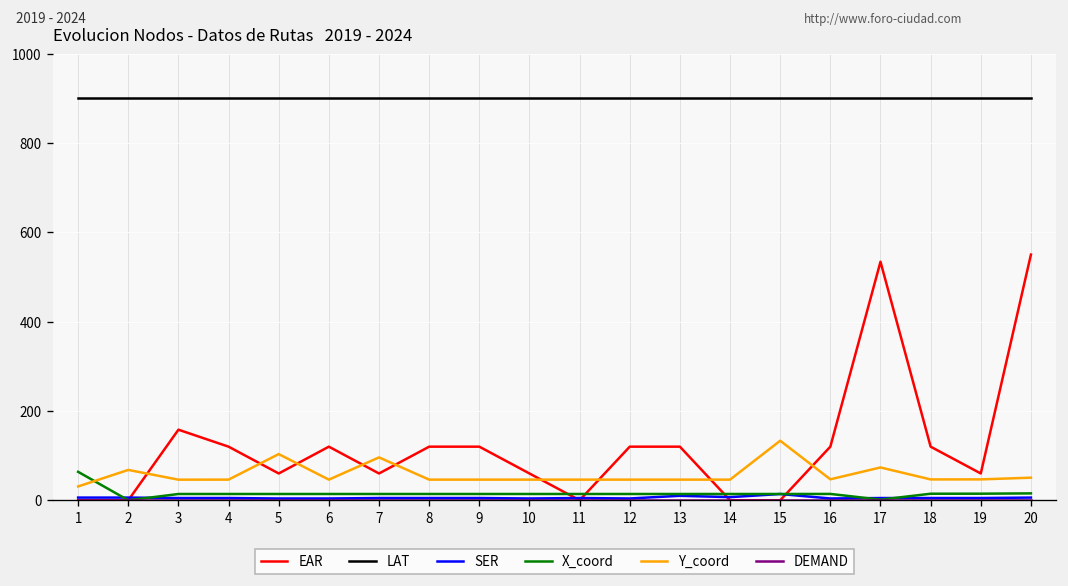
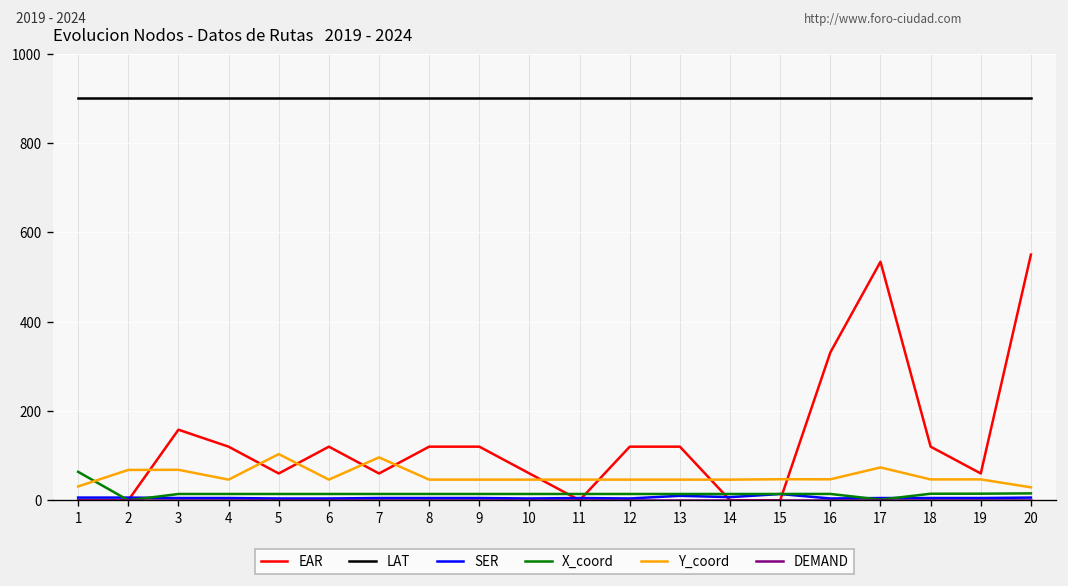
  {
    "EAR": {
      "3": 160,
      "4": 120,
      "5": 60,
      "6": 120,
      "7": 60,
      "8": 120,
      "9": 120,
      "10": 60,
      "12": 120,
      "13": 120,
-     "16": 120,
+     "16": 330,
      "17": 530,
      "18": 120,
      "19": 60,
      "20": 550
    },
    "LAT": {
      "1": 900,
      "2": 900,
      "3": 900,
      "4": 900,
      "5": 900,
      "6": 900,
      "7": 900,
      "8": 900,
      "9": 900,
      "10": 900,
      "11": 900,
      "12": 900,
      "13": 900,
      "14": 900,
      "15": 900,
      "16": 900,
      "17": 900,
      "18": 900,
      "19": 900,
      "20": 900
    },
    "X_coord": {
      "1": 60,
      "3": 10,
      "4": 10,
      "5": 10,
      "6": 10,
      "7": 10,
      "8": 10,
      "9": 10,
      "10": 10,
      "11": 10,
      "12": 10,
      "14": 10,
      "16": 10,
      "18": 10,
      "19": 10,
      "20": 20
    },
    "Y_coord": {
      "1": 30,
      "2": 70,
-     "3": 50,
+     "3": 70,
      "4": 50,
      "5": 100,
      "6": 50,
      "7": 100,
      "8": 50,
      "9": 50,
      "10": 50,
      "11": 50,
      "12": 50,
      "13": 50,
      "14": 50,
-     "15": 130,
+     "15": 50,
      "16": 50,
      "17": 70,
      "18": 50,
      "19": 50,
-     "20": 50
+     "20": 30
    },
    "DEMAND": {
      "13": 0
    }
  }
